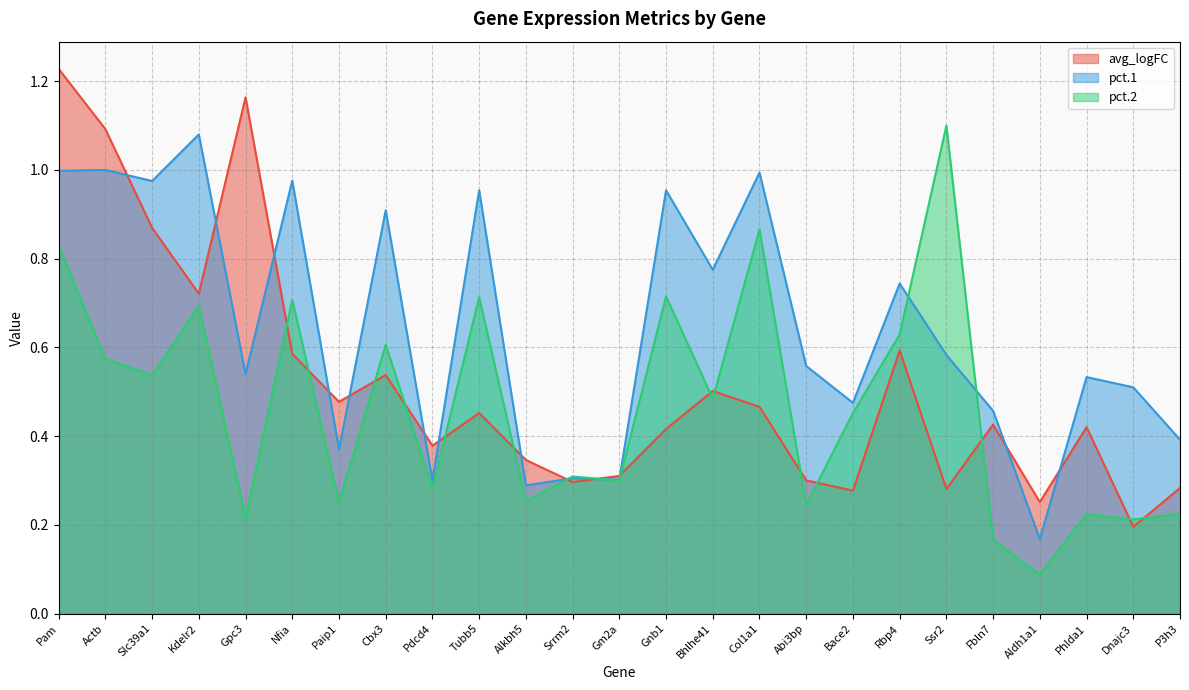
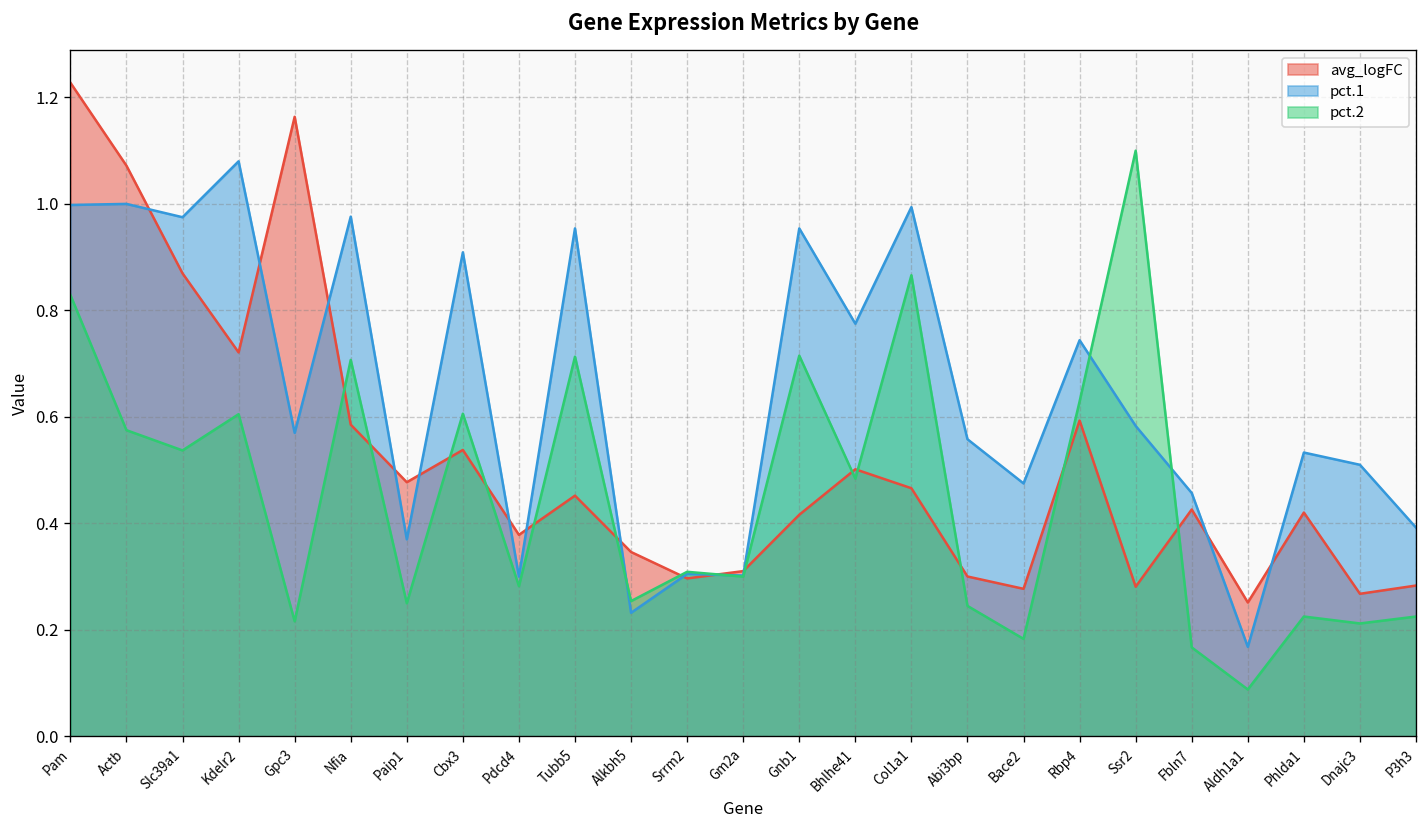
  {
    "avg_logFC": {
      "Pam": 1.23,
-     "Actb": 1.09,
+     "Actb": 1.07,
      "Slc39a1": 0.87,
      "Kdelr2": 0.72,
      "Gpc3": 1.16,
      "Nfia": 0.59,
      "Paip1": 0.48,
      "Cbx3": 0.54,
      "Pdcd4": 0.38,
      "Tubb5": 0.45,
      "Alkbh5": 0.35,
      "Srrm2": 0.30,
      "Gm2a": 0.31,
      "Gnb1": 0.42,
      "Bhlhe41": 0.50,
      "Col1a1": 0.47,
      "Abi3bp": 0.30,
      "Bace2": 0.28,
      "Rbp4": 0.59,
      "Ssr2": 0.28,
      "Fbln7": 0.43,
      "Aldh1a1": 0.25,
      "Phlda1": 0.42,
-     "Dnajc3": 0.20,
+     "Dnajc3": 0.27,
      "P3h3": 0.28
    },
    "pct.1": {
      "Pam": 1.00,
      "Actb": 1.00,
      "Slc39a1": 0.98,
      "Kdelr2": 1.08,
-     "Gpc3": 0.54,
+     "Gpc3": 0.57,
      "Nfia": 0.98,
      "Paip1": 0.37,
      "Cbx3": 0.91,
      "Pdcd4": 0.30,
      "Tubb5": 0.95,
-     "Alkbh5": 0.29,
+     "Alkbh5": 0.23,
      "Gnb1": 0.95,
      "Bhlhe41": 0.78,
      "Col1a1": 0.99,
      "Abi3bp": 0.56,
      "Bace2": 0.48,
      "Rbp4": 0.74,
      "Ssr2": 0.58,
      "Fbln7": 0.46,
      "Aldh1a1": 0.17,
      "Phlda1": 0.53,
      "Dnajc3": 0.51,
      "P3h3": 0.39
    },
    "pct.2": {
      "Pam": 0.83,
      "Actb": 0.58,
      "Slc39a1": 0.54,
-     "Kdelr2": 0.69,
+     "Kdelr2": 0.61,
      "Gpc3": 0.22,
      "Nfia": 0.71,
      "Paip1": 0.25,
      "Cbx3": 0.61,
      "Pdcd4": 0.28,
      "Tubb5": 0.71,
      "Alkbh5": 0.25,
      "Gnb1": 0.72,
      "Bhlhe41": 0.48,
      "Col1a1": 0.87,
      "Abi3bp": 0.25,
-     "Bace2": 0.45,
+     "Bace2": 0.18,
      "Rbp4": 0.63,
      "Ssr2": 1.10,
      "Fbln7": 0.17,
      "Aldh1a1": 0.09,
      "Phlda1": 0.23,
      "Dnajc3": 0.21,
      "P3h3": 0.23
    }
  }
